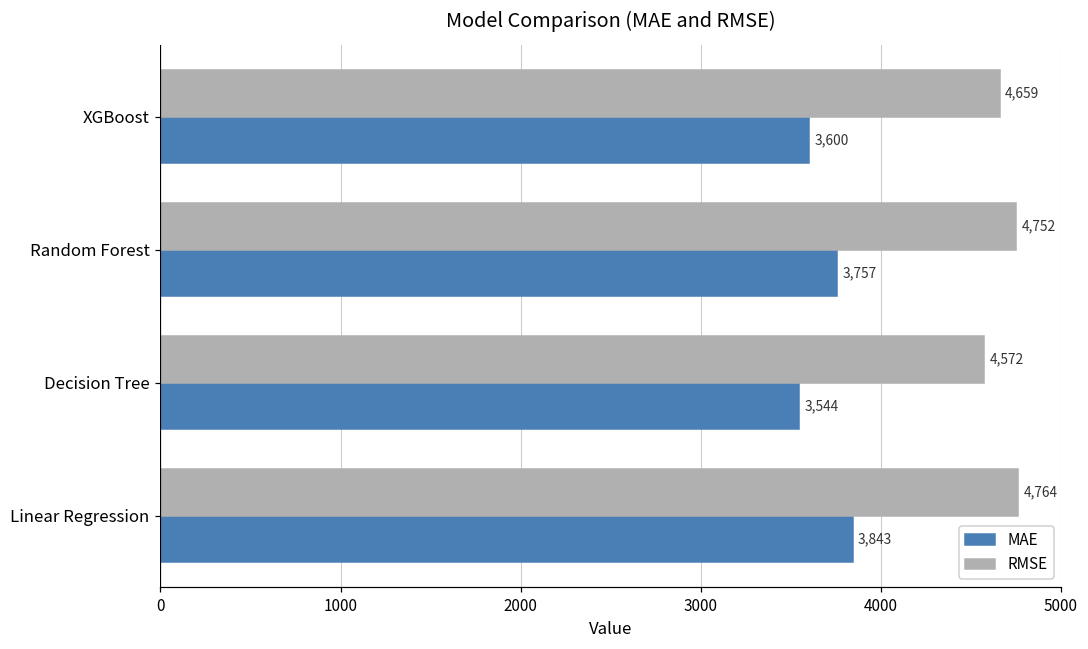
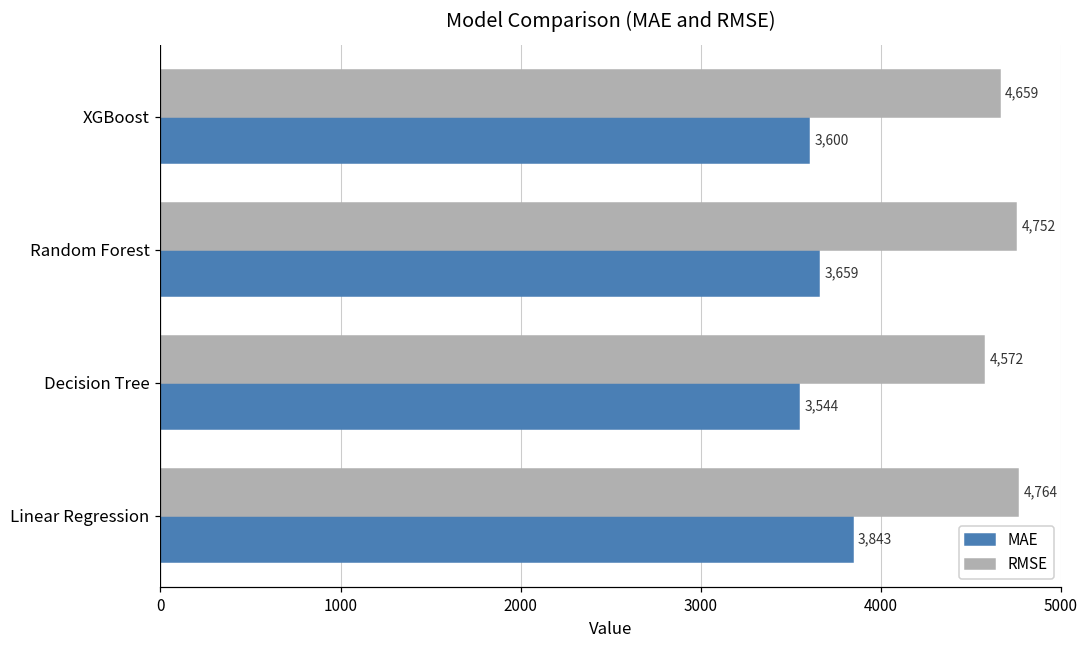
  {
    "MAE": {
      "XGBoost": "3,600",
-     "Random Forest": "3,757",
+     "Random Forest": "3,659",
      "Decision Tree": "3,544",
      "Linear Regression": "3,843"
    },
    "RMSE": {
      "XGBoost": "4,659",
      "Random Forest": "4,752",
      "Decision Tree": "4,572",
      "Linear Regression": "4,764"
    }
  }
